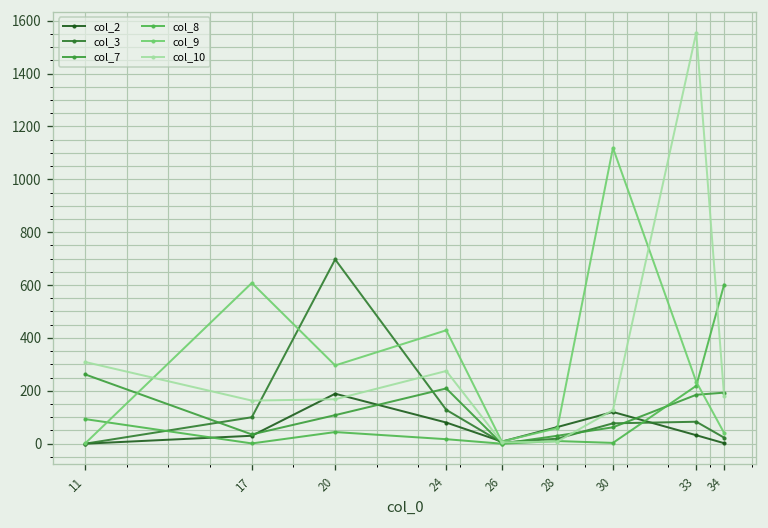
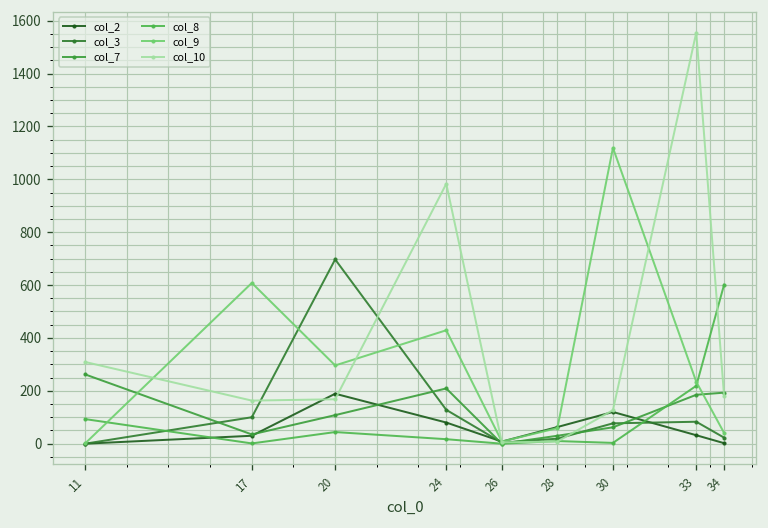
  {
    "col_10": {
      "11": 310,
      "17": 160,
      "20": 170,
-     "24": 280,
+     "24": 980,
      "33": 1560
    }
  }
